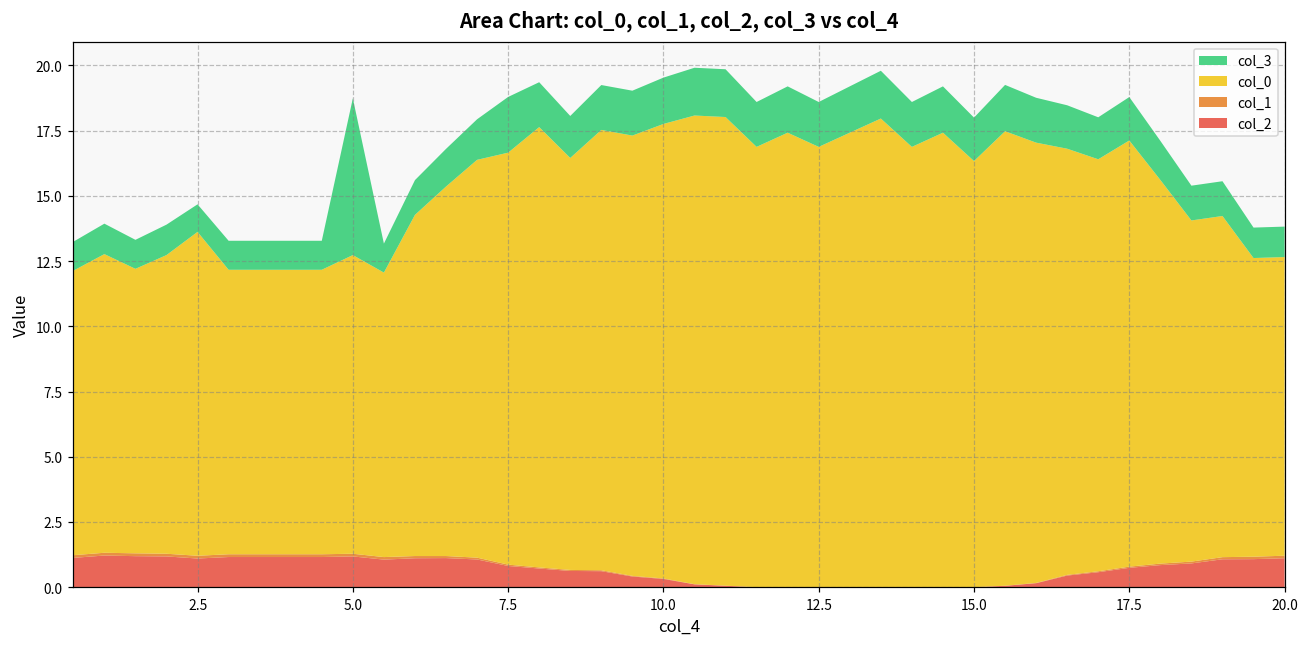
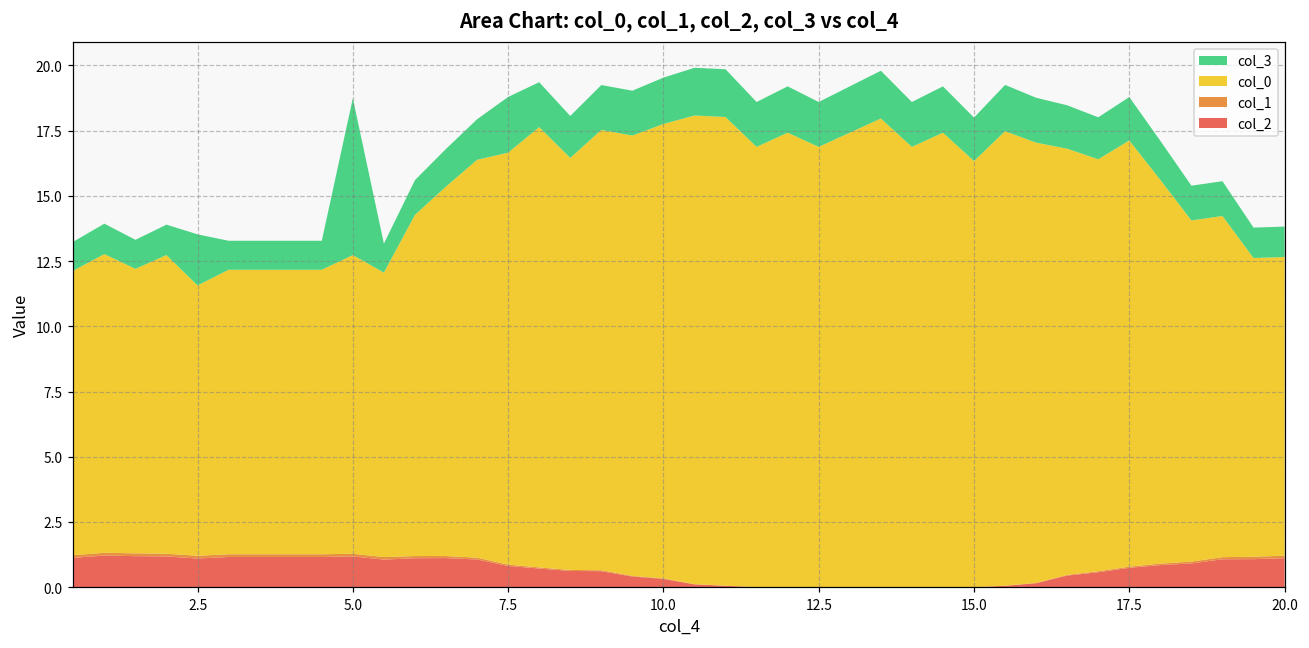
  {
    "col_0": {
-     "2.5": 12.4,
+     "2.5": 10.4,
      "5.0": 11.4,
      "7.5": 15.8,
      "10.0": 17.4,
      "12.5": 16.9,
      "15.0": 16.3,
      "17.5": 16.3,
      "20.0": 11.4
    },
    "col_3": {
-     "2.5": 1.1,
+     "2.5": 2.0,
      "5.0": 6.0,
      "7.5": 2.1,
      "10.0": 1.8,
      "12.5": 1.7,
      "15.0": 1.7,
      "17.5": 1.7,
      "20.0": 1.2
    }
  }
